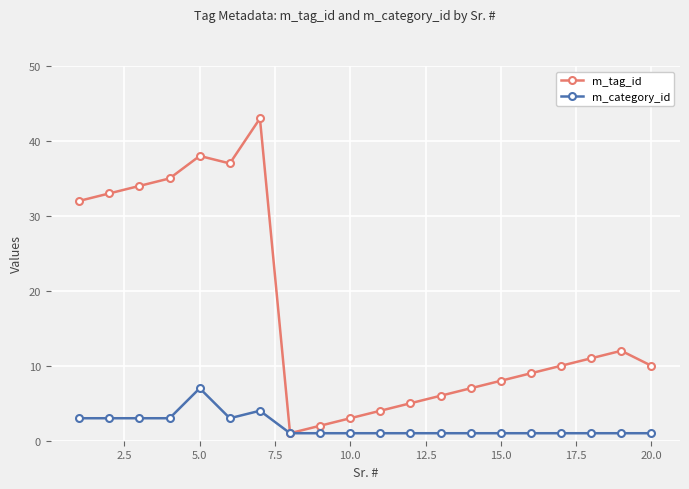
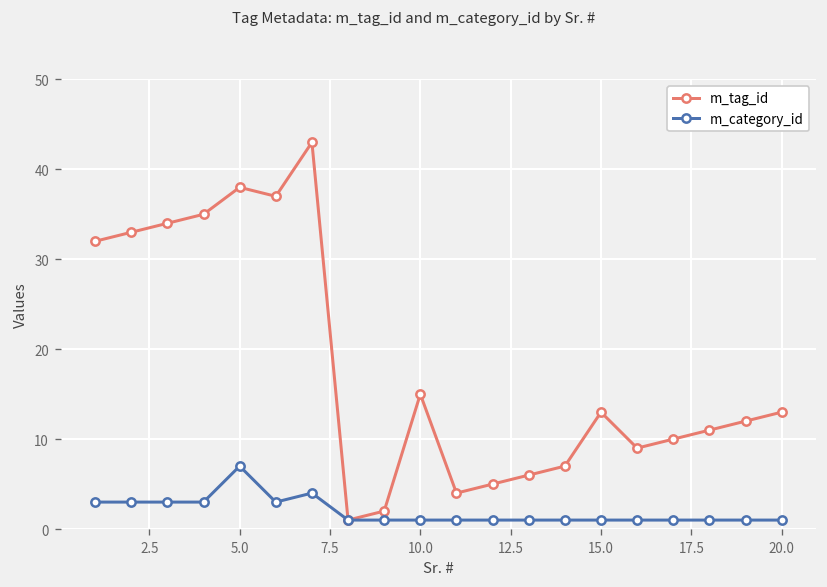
  {
    "m_tag_id": {
      "5.0": 38,
-     "10.0": 3,
-     "15.0": 8,
-     "20.0": 10
+     "10.0": 15,
+     "15.0": 13,
+     "20.0": 13
    },
    "m_category_id": {
      "5.0": 7,
      "10.0": 1,
      "15.0": 1,
      "20.0": 1
    }
  }
